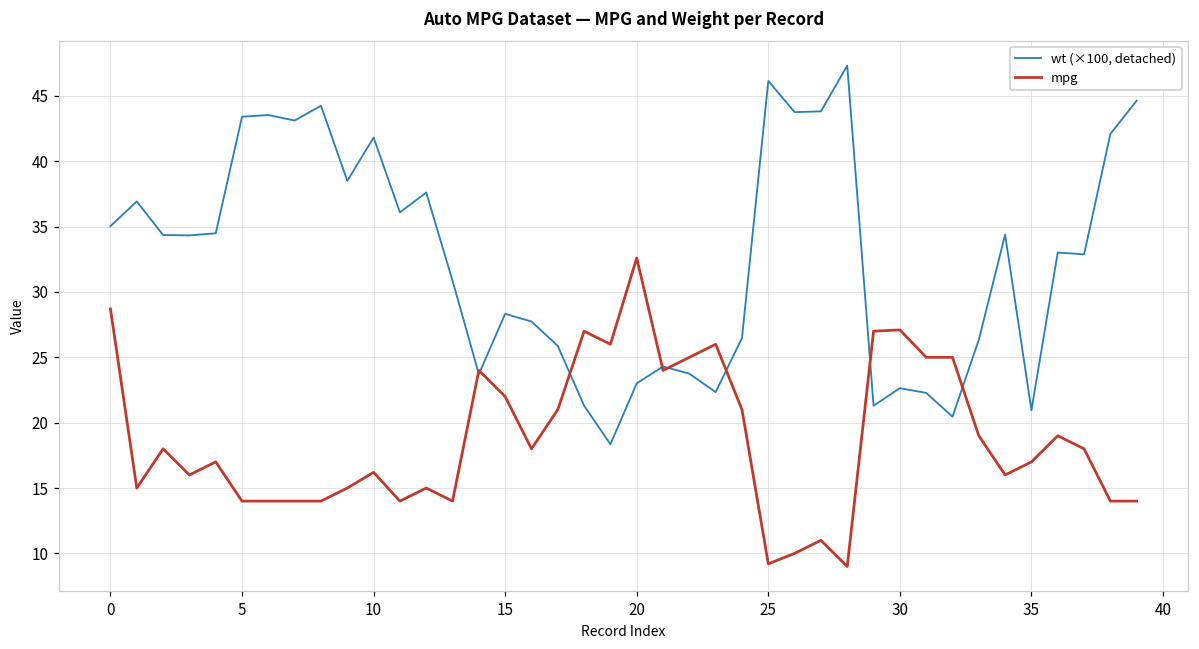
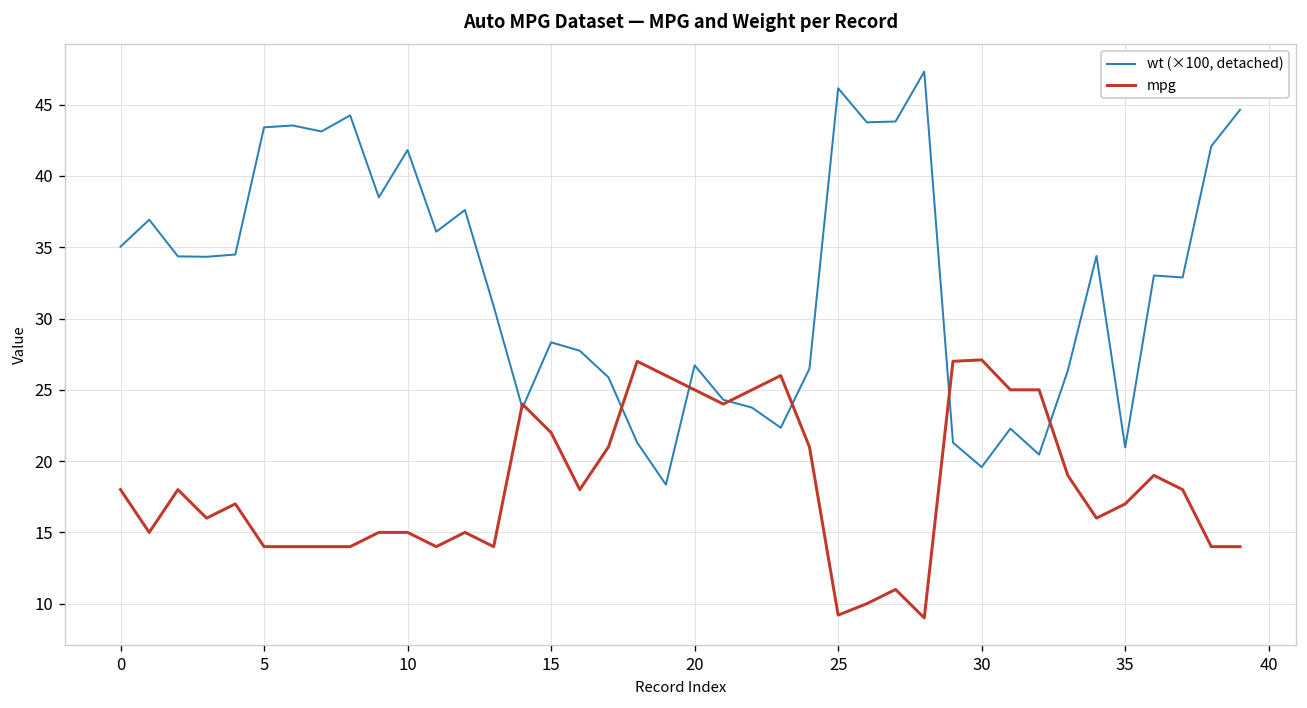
  {
    "wt (×100, detached)": {
      "0": 35.0,
      "5": 43.4,
      "10": 41.8,
      "15": 28.3,
-     "20": 23.0,
+     "20": 26.7,
      "25": 46.2,
-     "30": 22.6,
+     "30": 19.6,
      "35": 21.0
    },
    "mpg": {
-     "0": 28.7,
+     "0": 18.0,
      "5": 14.0,
-     "10": 16.2,
+     "10": 15.0,
      "15": 22.0,
-     "20": 32.6,
+     "20": 25.0,
      "25": 9.2,
      "30": 27.1,
      "35": 17.0
    }
  }
